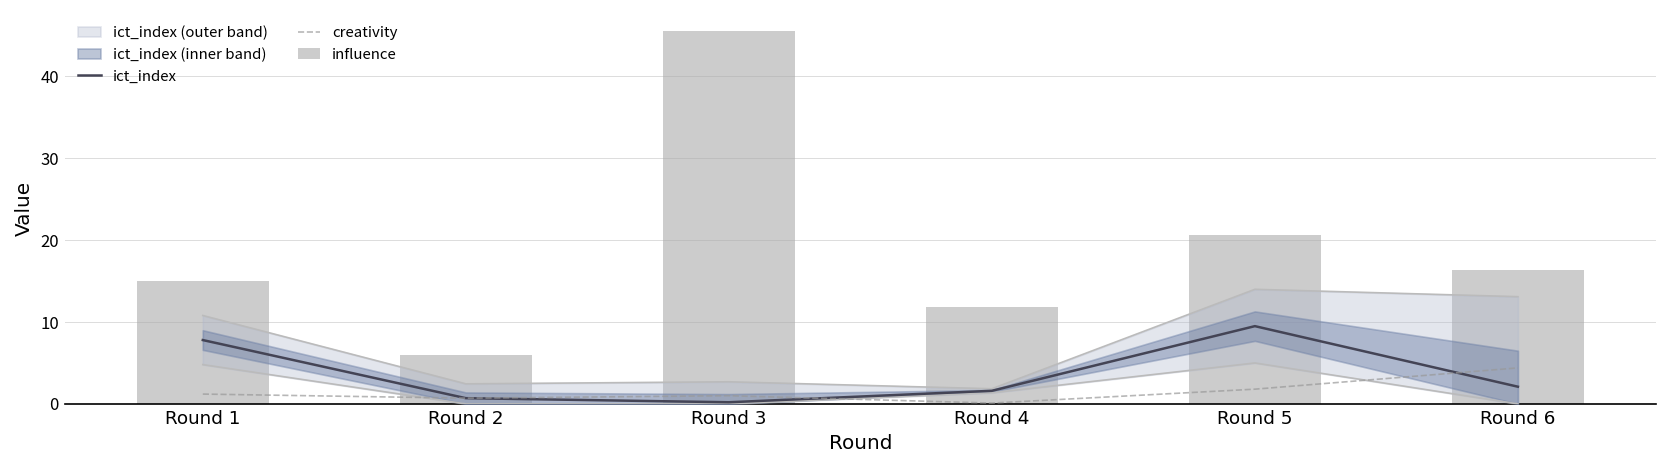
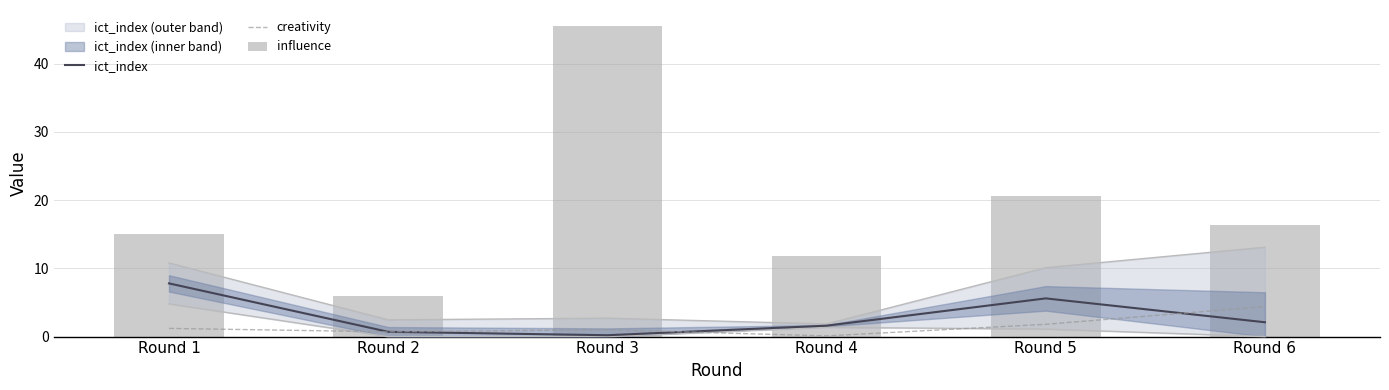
  {
    "ict_index": {
      "Round 1": 8,
-     "Round 5": 10,
+     "Round 5": 6,
      "Round 6": 2
    }
  }
